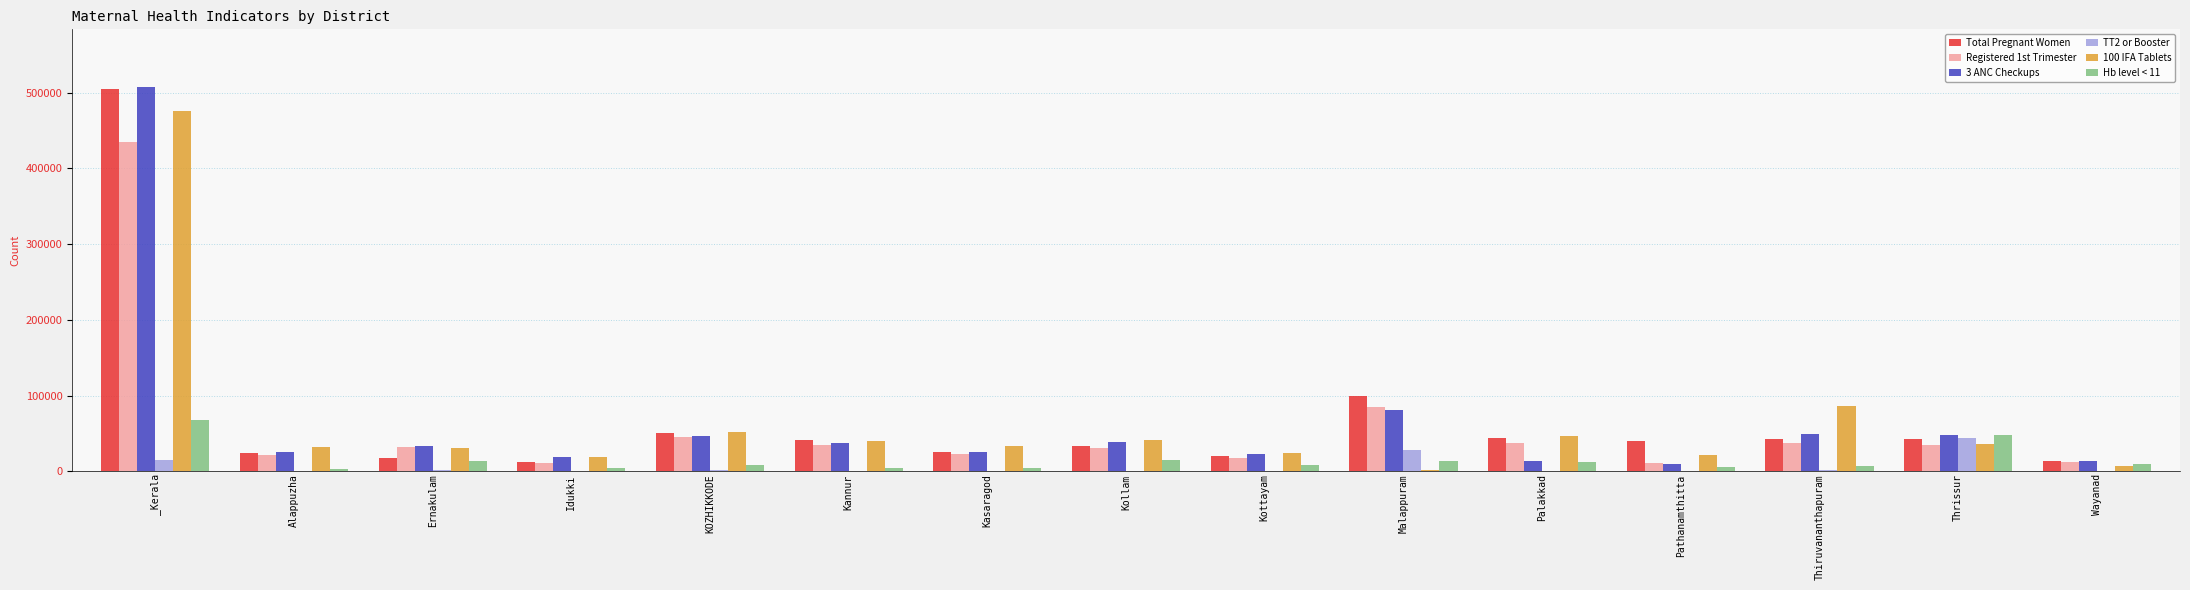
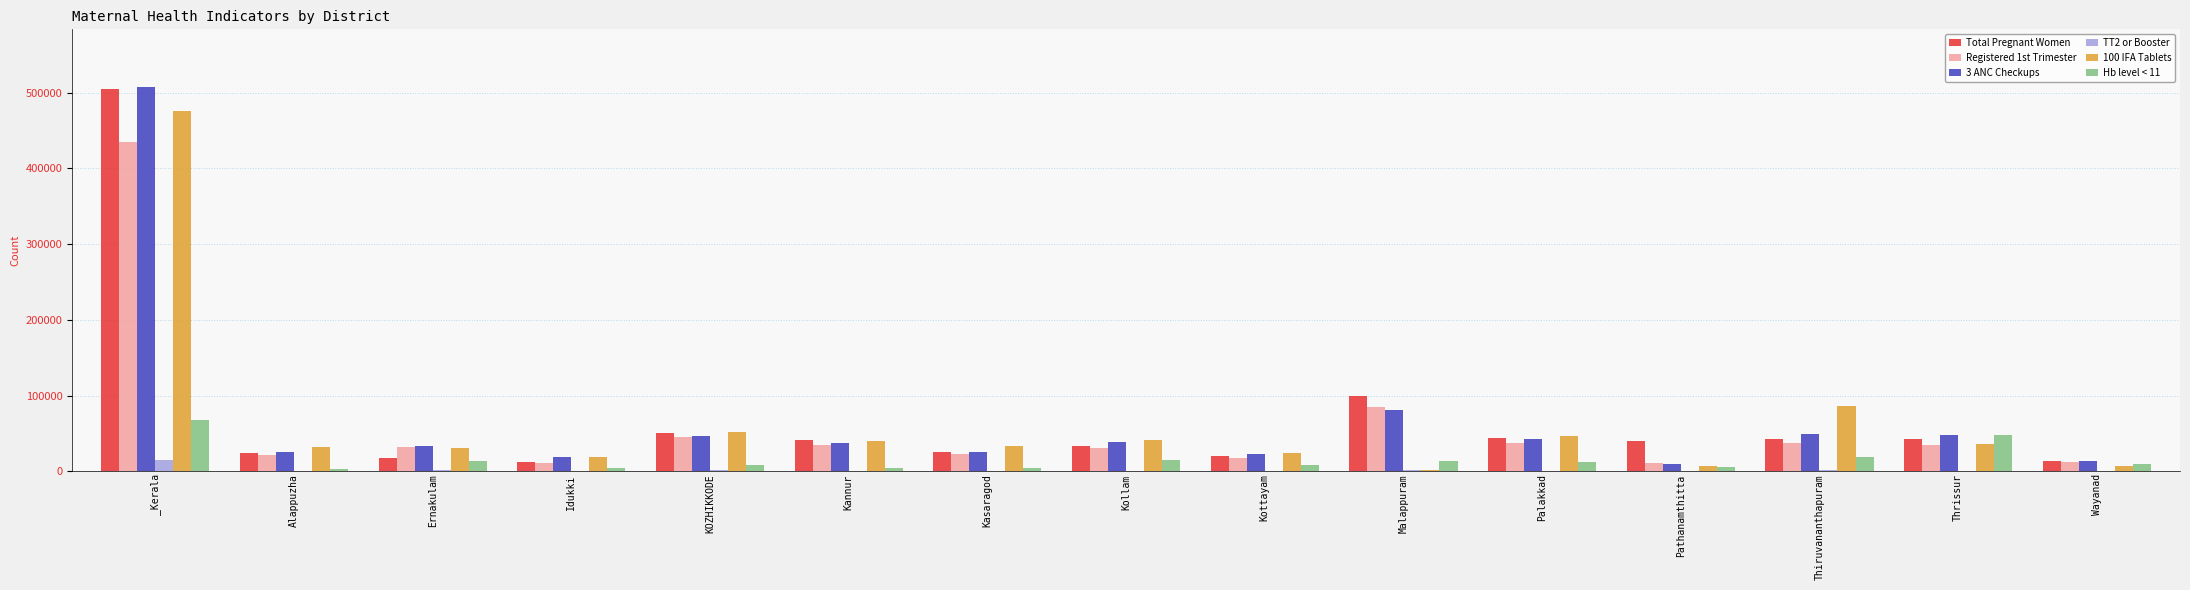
  {
    "Total Pregnant Women": {
      "_Kerala": 500000,
      "Alappuzha": 20000,
      "Ernakulam": 20000,
      "Idukki": 10000,
      "KOZHIKKODE": 50000,
      "Kannur": 40000,
      "Kasaragod": 30000,
      "Kollam": 30000,
      "Kottayam": 20000,
      "Malappuram": 100000,
      "Palakkad": 40000,
      "Pathanamthitta": 40000,
      "Thiruvananthapuram": 40000,
      "Thrissur": 40000,
      "Wayanad": 10000
    },
    "Registered 1st Trimester": {
      "_Kerala": 440000,
      "Alappuzha": 20000,
      "Ernakulam": 30000,
      "Idukki": 10000,
      "KOZHIKKODE": 50000,
      "Kannur": 30000,
      "Kasaragod": 20000,
      "Kollam": 30000,
      "Kottayam": 20000,
      "Malappuram": 80000,
      "Palakkad": 40000,
      "Pathanamthitta": 10000,
      "Thiruvananthapuram": 40000,
      "Thrissur": 40000,
      "Wayanad": 10000
    },
    "3 ANC Checkups": {
      "_Kerala": 510000,
      "Alappuzha": 30000,
      "Ernakulam": 30000,
      "Idukki": 20000,
      "KOZHIKKODE": 50000,
      "Kannur": 40000,
      "Kasaragod": 30000,
      "Kollam": 40000,
      "Kottayam": 20000,
      "Malappuram": 80000,
-     "Palakkad": 10000,
+     "Palakkad": 40000,
      "Pathanamthitta": 10000,
      "Thiruvananthapuram": 50000,
      "Thrissur": 50000,
      "Wayanad": 10000
    },
    "TT2 or Booster": {
      "_Kerala": 20000,
-     "Malappuram": 30000,
-     "Thrissur": 40000
+     "Malappuram": 0,
+     "Thrissur": 0
    },
    "100 IFA Tablets": {
      "_Kerala": 480000,
      "Alappuzha": 30000,
      "Ernakulam": 30000,
      "Idukki": 20000,
      "KOZHIKKODE": 50000,
      "Kannur": 40000,
      "Kasaragod": 30000,
      "Kollam": 40000,
      "Kottayam": 20000,
      "Palakkad": 50000,
-     "Pathanamthitta": 20000,
+     "Pathanamthitta": 10000,
      "Thiruvananthapuram": 90000,
      "Thrissur": 40000,
      "Wayanad": 10000
    },
    "Hb level < 11": {
      "_Kerala": 70000,
      "Ernakulam": 10000,
      "Idukki": 0,
      "KOZHIKKODE": 10000,
      "Kannur": 0,
      "Kasaragod": 0,
      "Kollam": 10000,
      "Kottayam": 10000,
      "Malappuram": 10000,
      "Palakkad": 10000,
      "Pathanamthitta": 10000,
-     "Thiruvananthapuram": 10000,
+     "Thiruvananthapuram": 20000,
      "Thrissur": 50000,
      "Wayanad": 10000
    }
  }
